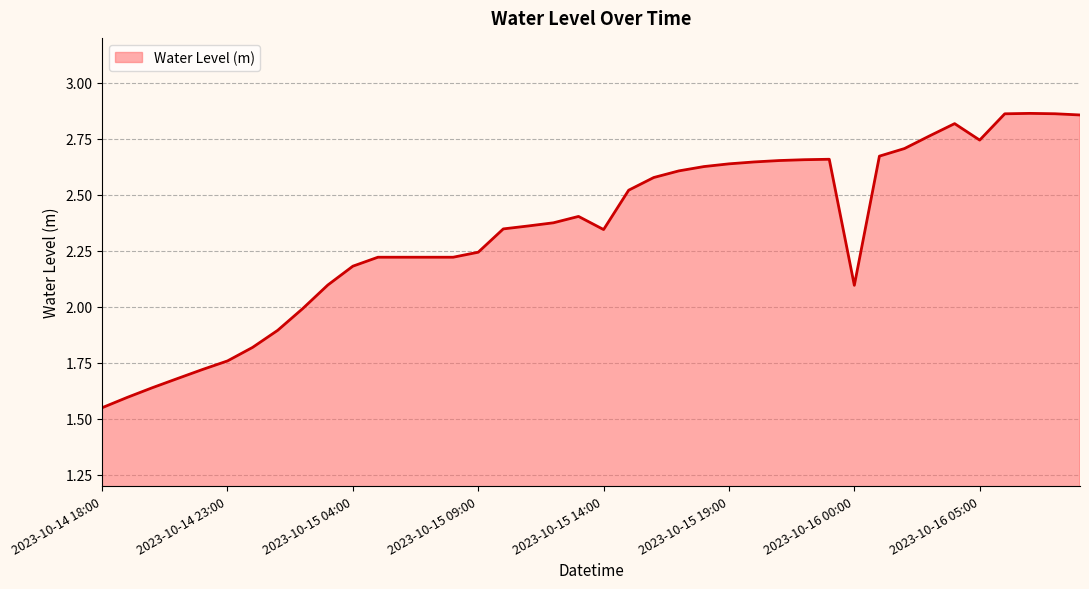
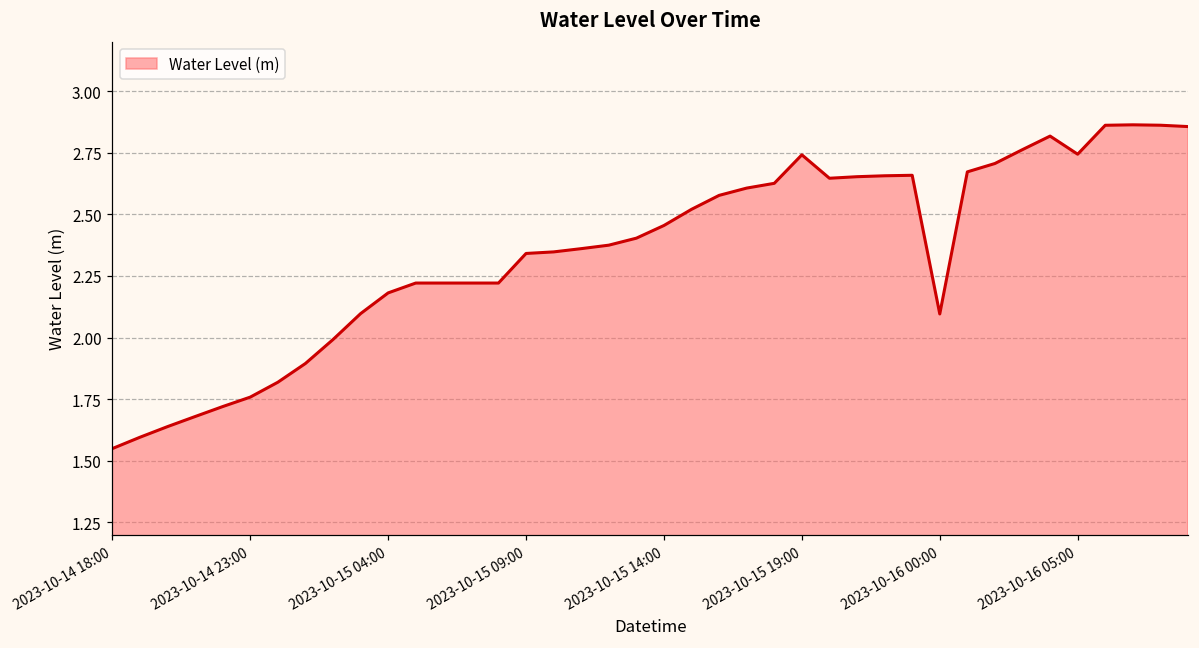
  {
    "2023-10-14 18:00": 1.55,
    "2023-10-14 23:00": 1.76,
    "2023-10-15 04:00": 2.18,
-   "2023-10-15 09:00": 2.24,
-   "2023-10-15 14:00": 2.34,
-   "2023-10-15 19:00": 2.64,
+   "2023-10-15 09:00": 2.34,
+   "2023-10-15 14:00": 2.45,
+   "2023-10-15 19:00": 2.74,
    "2023-10-16 00:00": 2.10,
    "2023-10-16 05:00": 2.74
  }
